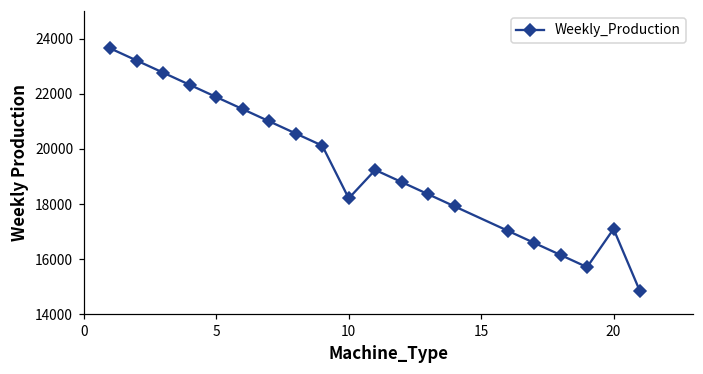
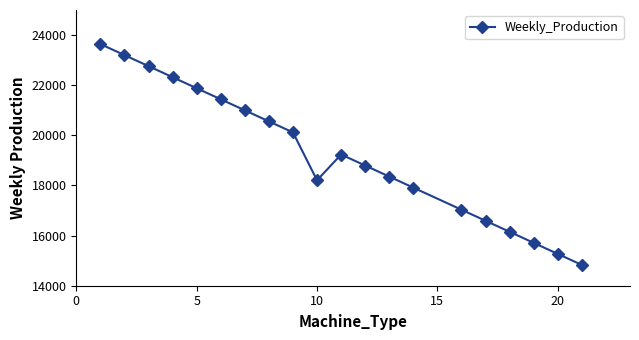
  {
    "5": 21900,
    "10": 18200,
-   "20": 17100
+   "20": 15300
  }
